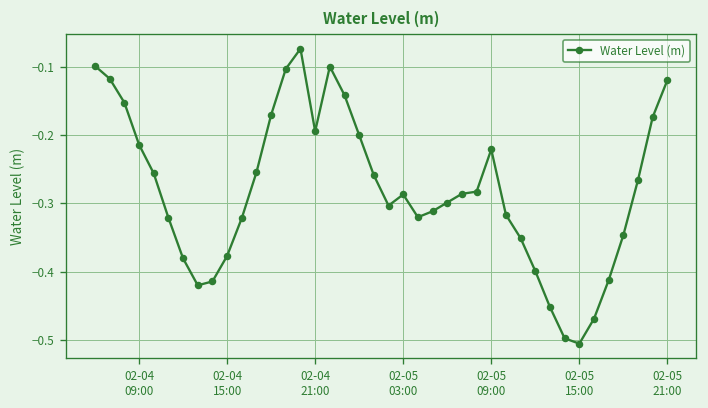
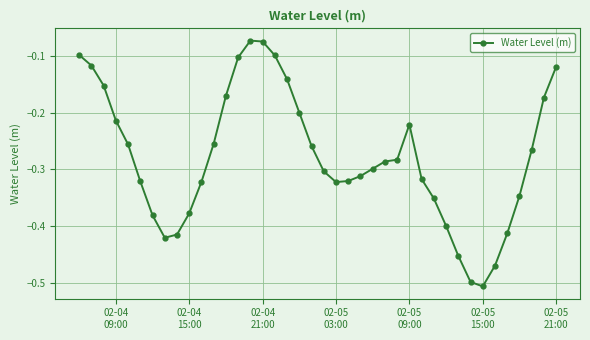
  {
    "02-04 09:00": -0.21,
    "02-04 15:00": -0.38,
-   "02-04 21:00": -0.19,
-   "02-05 03:00": -0.29,
+   "02-04 21:00": -0.08,
+   "02-05 03:00": -0.32,
    "02-05 09:00": -0.22,
    "02-05 15:00": -0.51,
    "02-05 21:00": -0.12
  }
